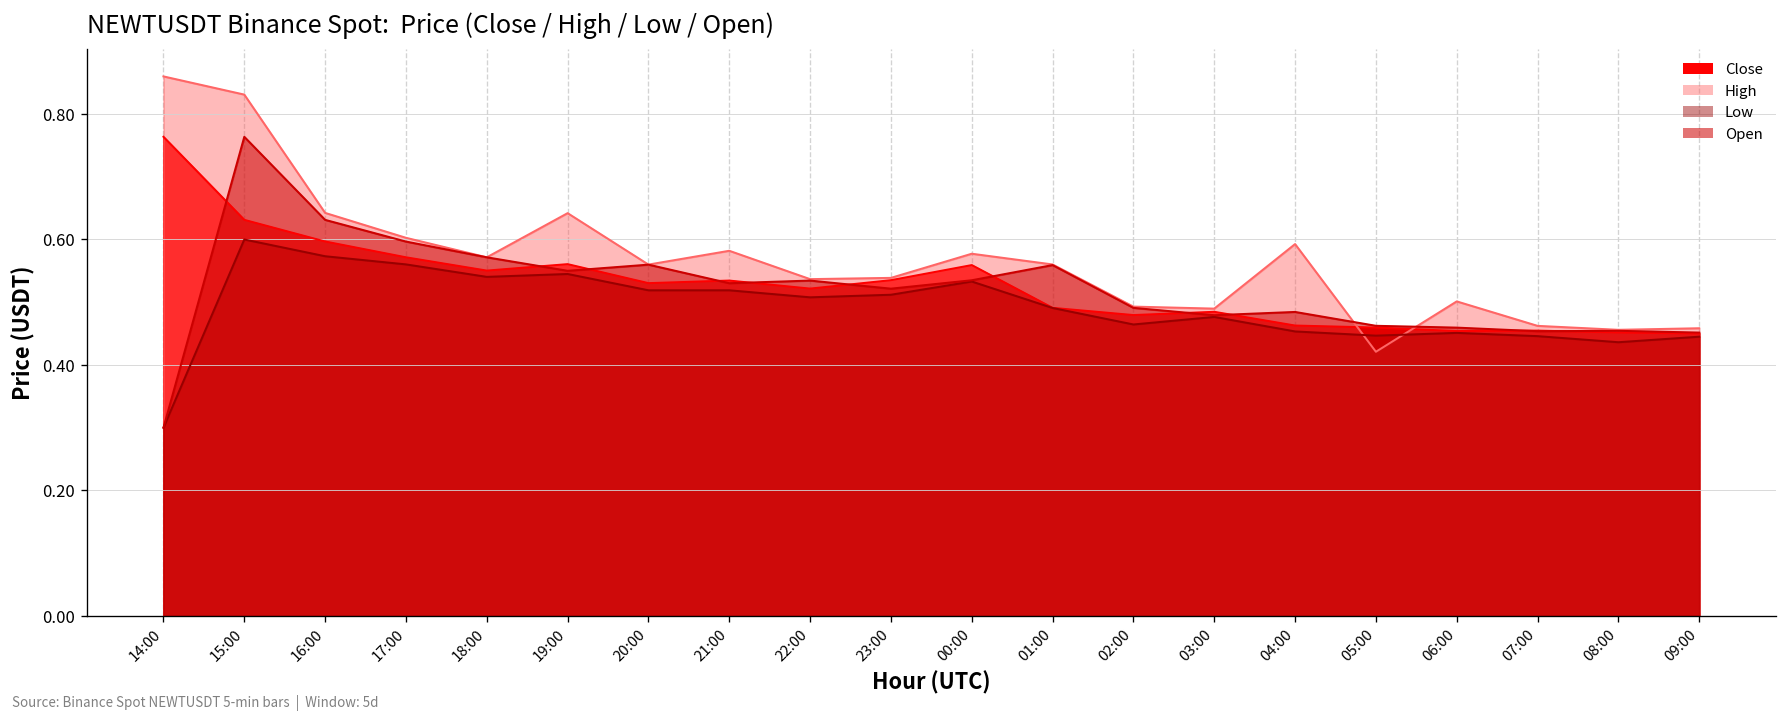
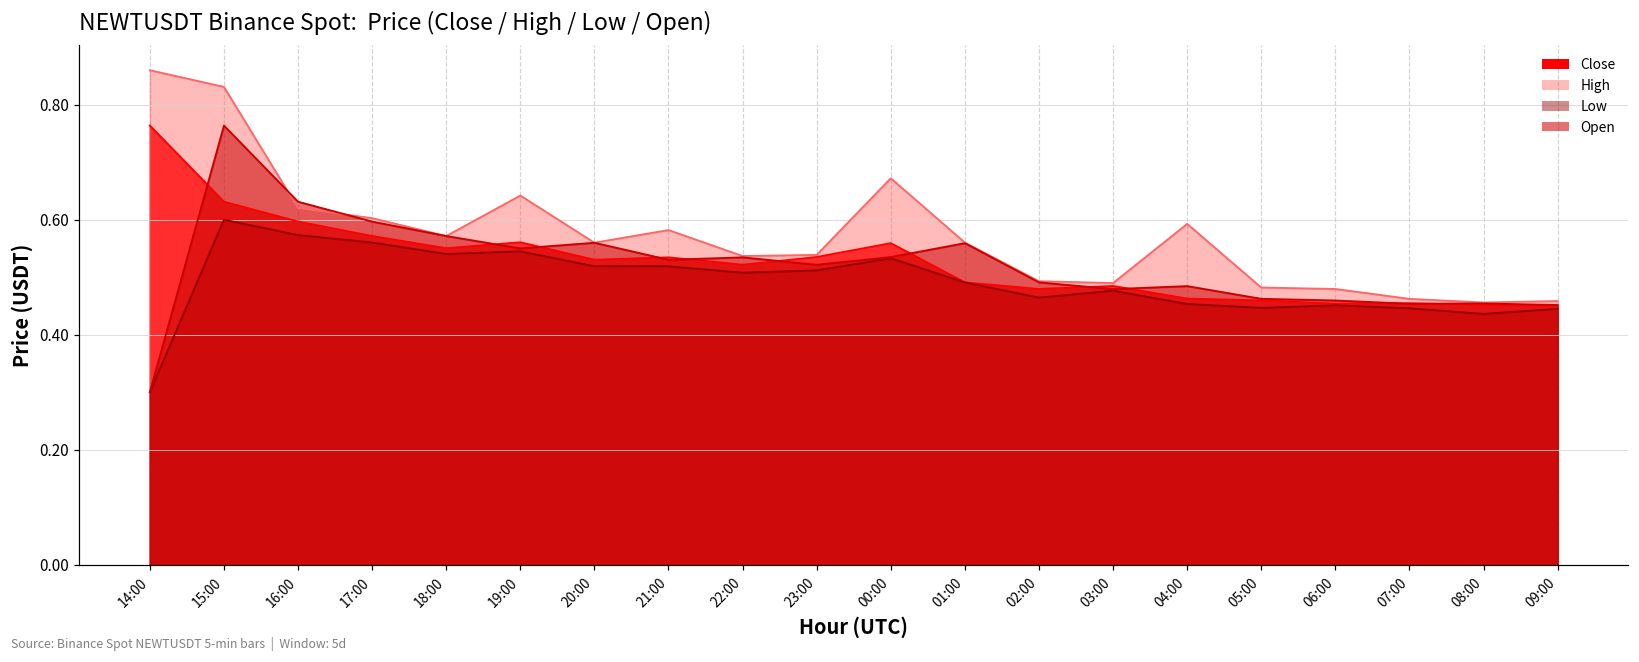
  {
    "High": {
      "14:00": 0.86,
      "15:00": 0.83,
-     "16:00": 0.64,
+     "16:00": 0.62,
      "17:00": 0.60,
      "19:00": 0.64,
      "21:00": 0.58,
-     "00:00": 0.58,
+     "00:00": 0.67,
      "03:00": 0.49,
      "04:00": 0.59,
-     "05:00": 0.42,
-     "06:00": 0.50,
+     "05:00": 0.48,
+     "06:00": 0.48,
      "07:00": 0.46,
      "09:00": 0.46
    }
  }
